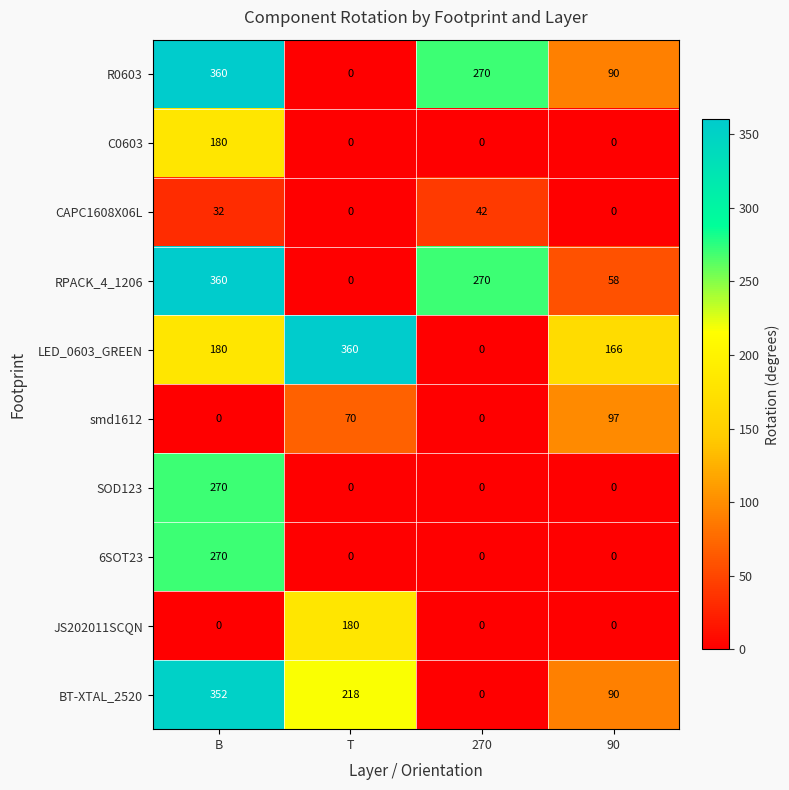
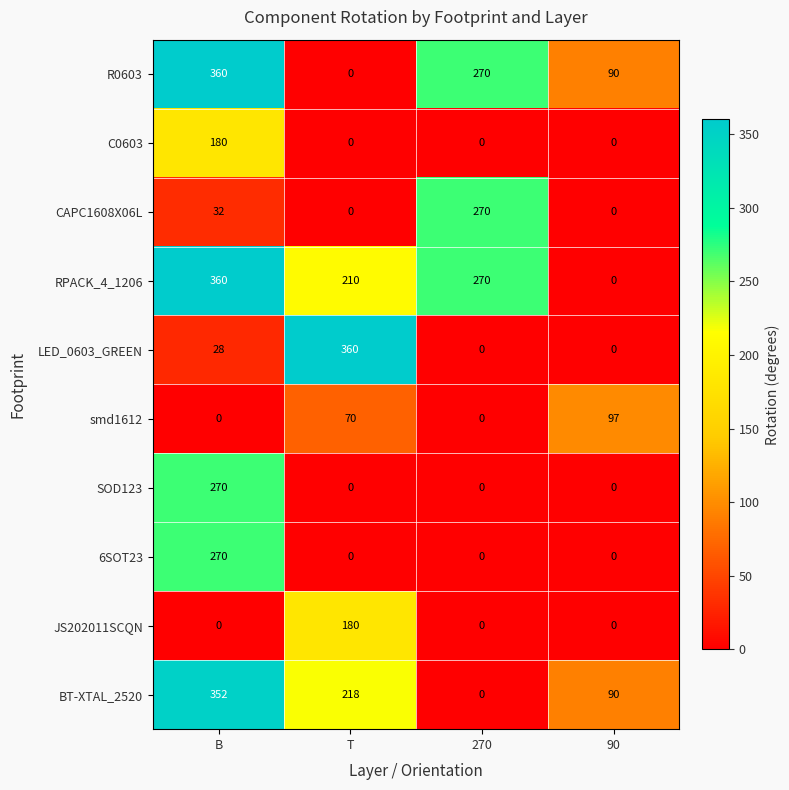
  {
    "R0603": {
      "B": 360,
      "T": 0,
      "270": 270,
      "90": 90
    },
    "C0603": {
      "B": 180,
      "T": 0,
      "270": 0,
      "90": 0
    },
    "CAPC1608X06L": {
      "B": 32,
      "T": 0,
-     "270": 42,
+     "270": 270,
      "90": 0
    },
    "RPACK_4_1206": {
      "B": 360,
-     "T": 0,
+     "T": 210,
      "270": 270,
-     "90": 58
+     "90": 0
    },
    "LED_0603_GREEN": {
-     "B": 180,
+     "B": 28,
      "T": 360,
      "270": 0,
-     "90": 166
+     "90": 0
    },
    "smd1612": {
      "B": 0,
      "T": 70,
      "270": 0,
      "90": 97
    },
    "SOD123": {
      "B": 270,
      "T": 0,
      "270": 0,
      "90": 0
    },
    "6SOT23": {
      "B": 270,
      "T": 0,
      "270": 0,
      "90": 0
    },
    "JS202011SCQN": {
      "B": 0,
      "T": 180,
      "270": 0,
      "90": 0
    },
    "BT-XTAL_2520": {
      "B": 352,
      "T": 218,
      "270": 0,
      "90": 90
    }
  }
